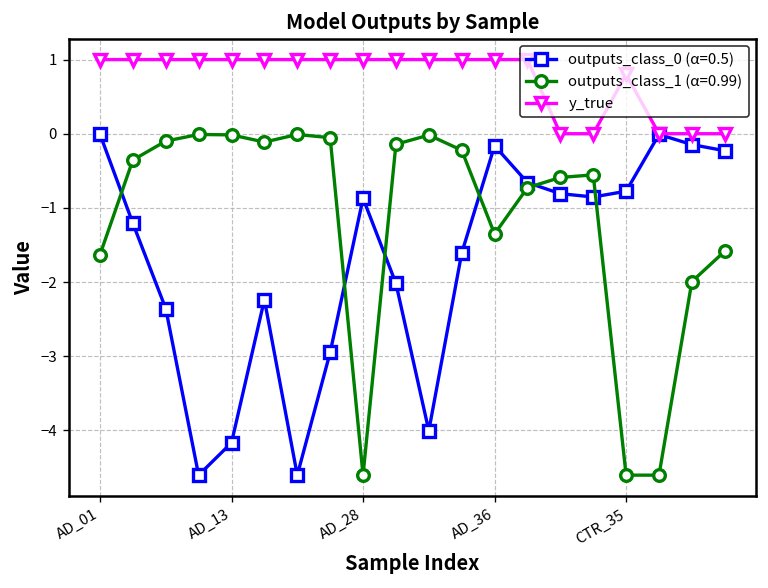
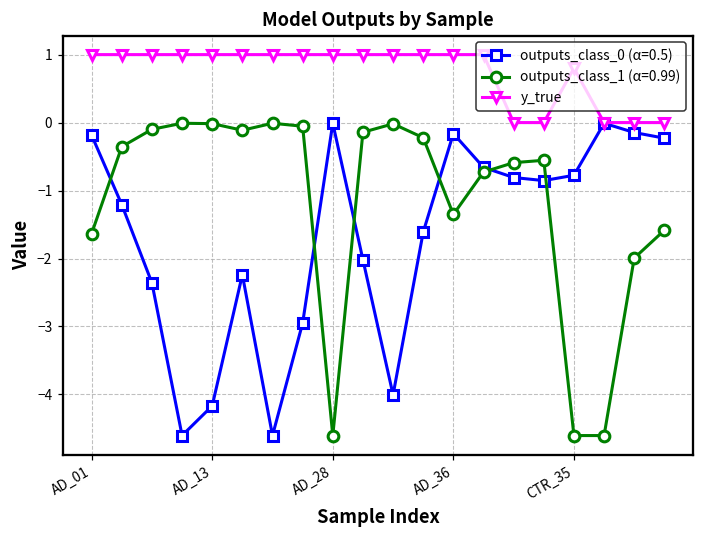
  {
    "outputs_class_0 (α=0.5)": {
-     "AD_01": 0.0,
+     "AD_01": -0.2,
      "AD_13": -4.2,
-     "AD_28": -0.9,
+     "AD_28": 0.0,
      "AD_36": -0.2,
      "CTR_35": -0.8
    },
    "outputs_class_1 (α=0.99)": {
      "AD_01": -1.6,
      "AD_13": 0.0,
      "AD_28": -4.6,
      "AD_36": -1.4,
      "CTR_35": -4.6
    },
    "y_true": {
      "AD_01": 1.0,
      "AD_13": 1.0,
      "AD_28": 1.0,
      "AD_36": 1.0
    }
  }
